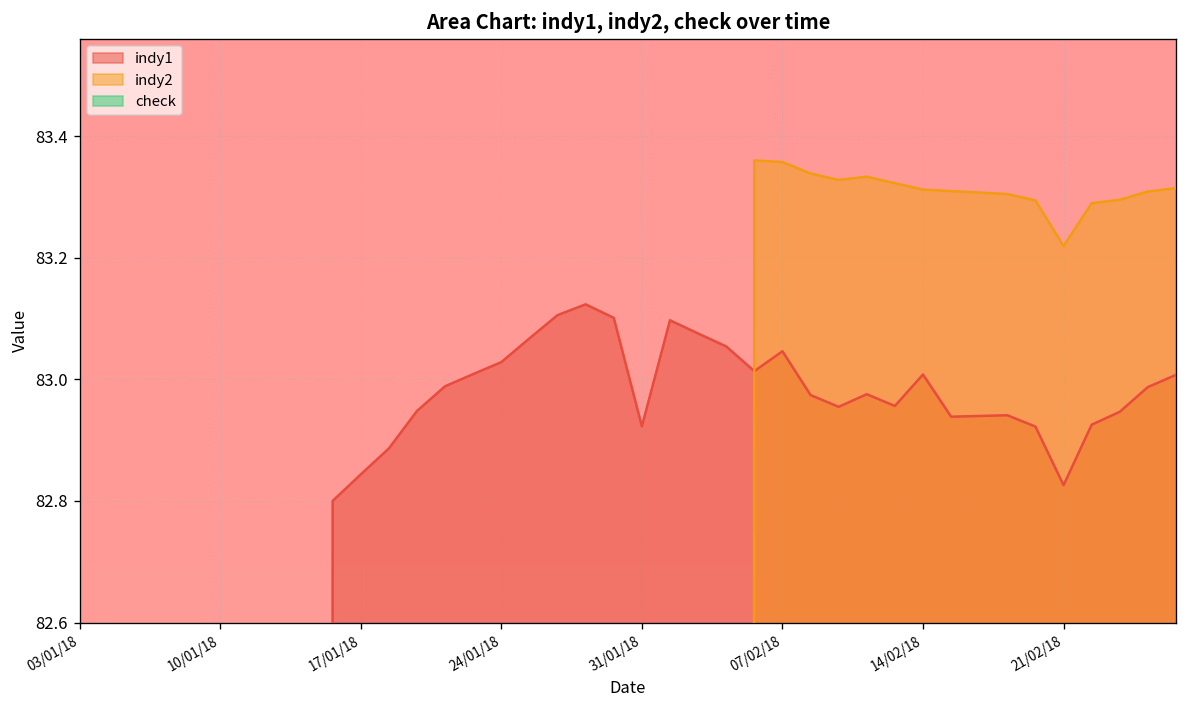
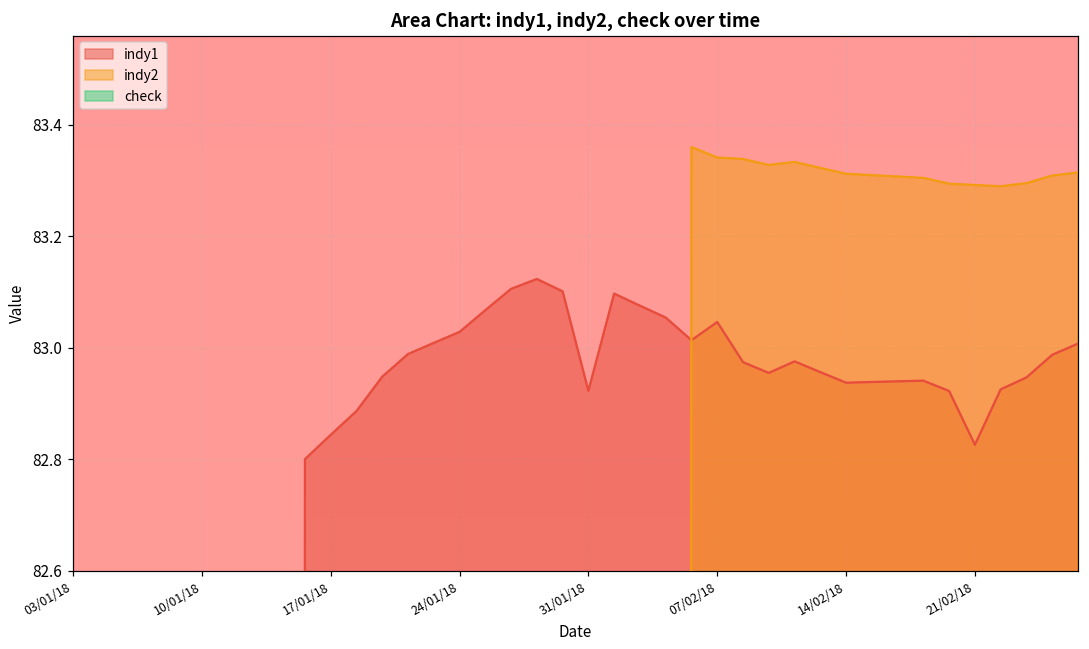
  {
    "indy1": {
      "17/01/18": 82.84,
      "24/01/18": 83.03,
      "31/01/18": 82.92,
      "07/02/18": 83.05,
-     "14/02/18": 83.01,
+     "14/02/18": 82.94,
      "21/02/18": 82.83
    },
    "indy2": {
-     "07/02/18": 83.36,
+     "07/02/18": 83.34,
      "14/02/18": 83.31,
-     "21/02/18": 83.22
+     "21/02/18": 83.29
    }
  }
